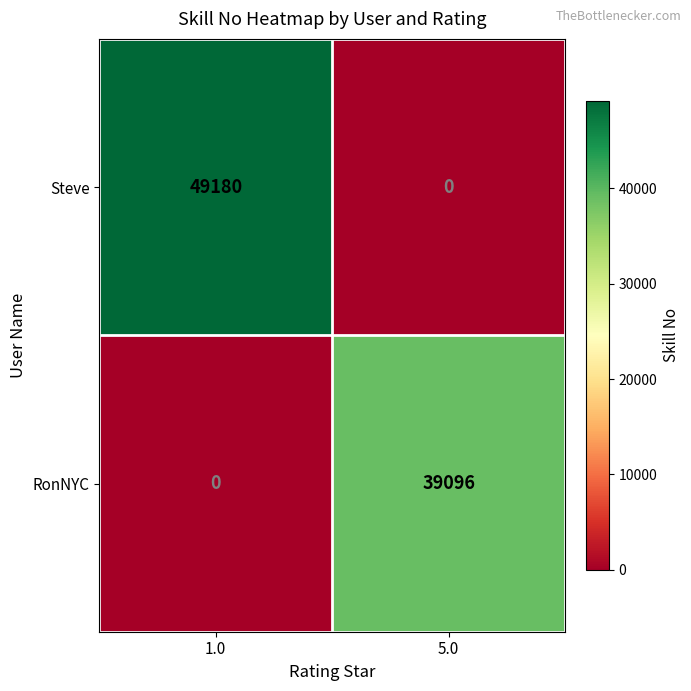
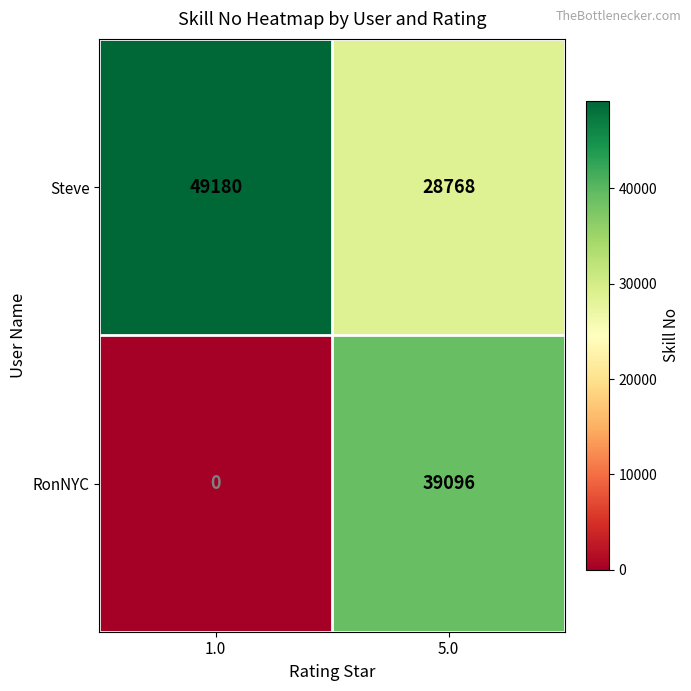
  {
    "Steve": {
      "1.0": 49180,
-     "5.0": 0
+     "5.0": 28768
    },
    "RonNYC": {
      "1.0": 0,
      "5.0": 39096
    }
  }
